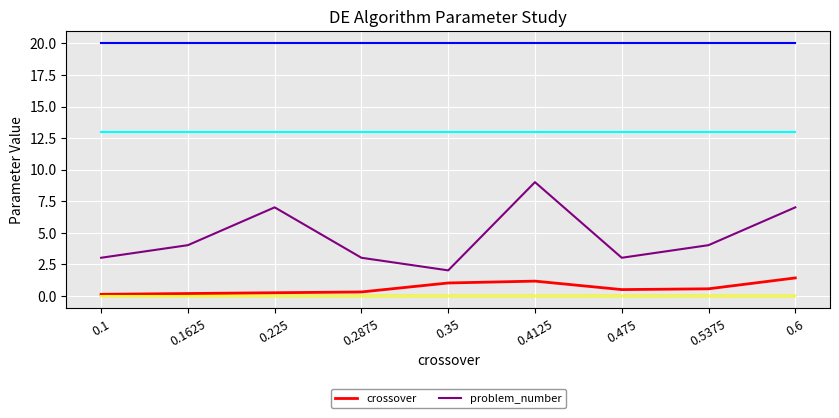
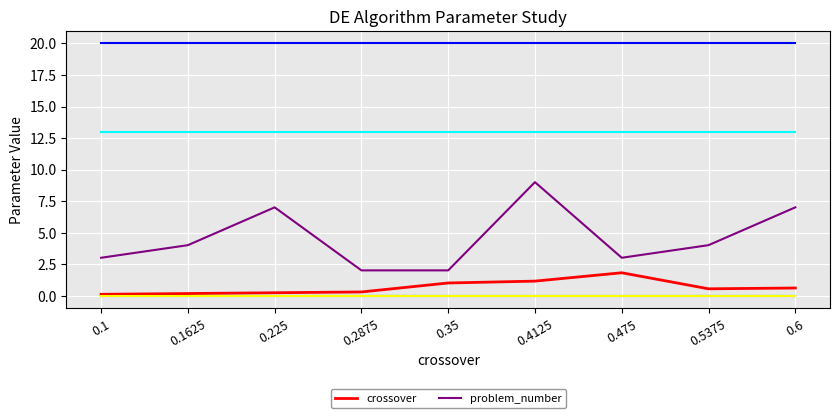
  {
    "crossover": {
      "0.225": 0.2,
      "0.2875": 0.3,
      "0.35": 1.0,
      "0.4125": 1.1,
-     "0.475": 0.5,
+     "0.475": 1.8,
      "0.5375": 0.5,
-     "0.6": 1.4
+     "0.6": 0.6
    },
    "problem_number": {
      "0.1": 3,
      "0.1625": 4,
      "0.225": 7,
-     "0.2875": 3,
+     "0.2875": 2,
      "0.35": 2,
      "0.4125": 9,
      "0.475": 3,
      "0.5375": 4,
      "0.6": 7
    }
  }
